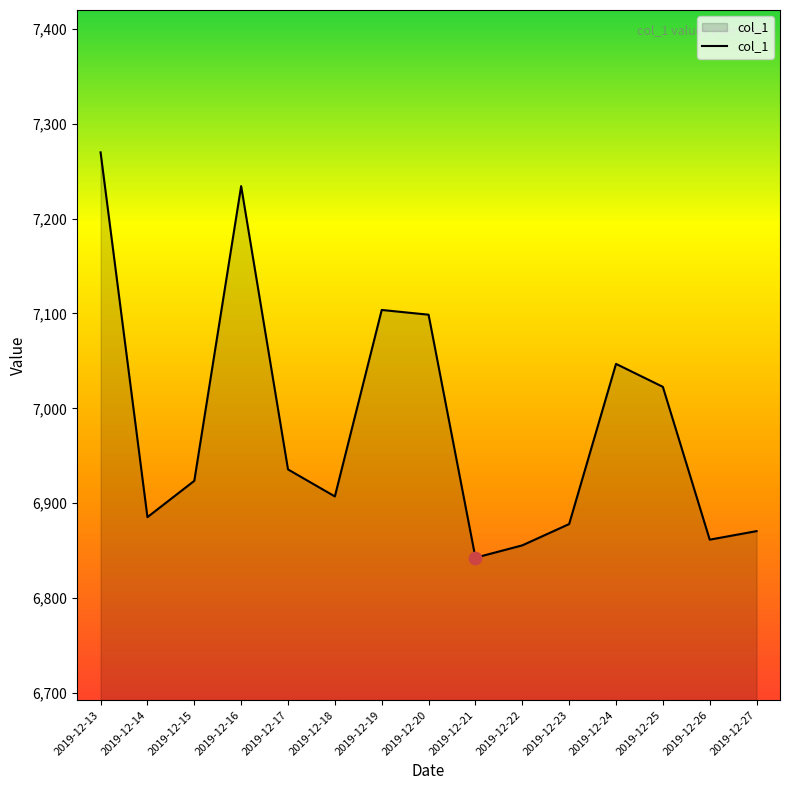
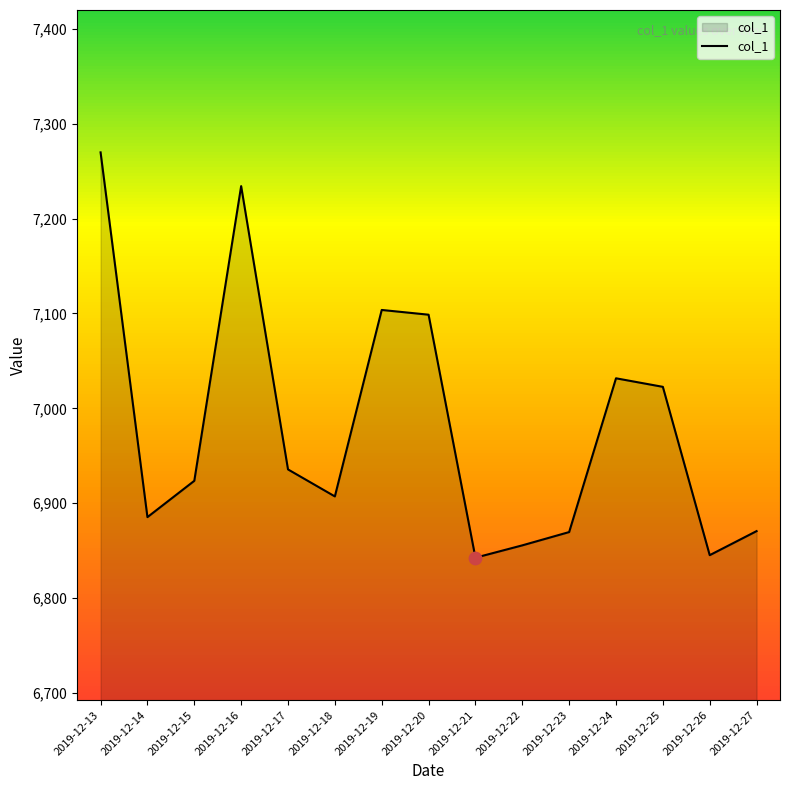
  {
    "col_1": {
      "2019-12-13": "7,270",
      "2019-12-14": "6,890",
      "2019-12-15": "6,920",
      "2019-12-16": "7,230",
      "2019-12-17": "6,940",
      "2019-12-18": "6,910",
      "2019-12-19": "7,100",
      "2019-12-20": "7,100",
      "2019-12-22": "6,860",
-     "2019-12-23": "6,880",
-     "2019-12-24": "7,050",
+     "2019-12-23": "6,870",
+     "2019-12-24": "7,030",
      "2019-12-25": "7,020",
-     "2019-12-26": "6,860",
+     "2019-12-26": "6,850",
      "2019-12-27": "6,870"
    }
  }
